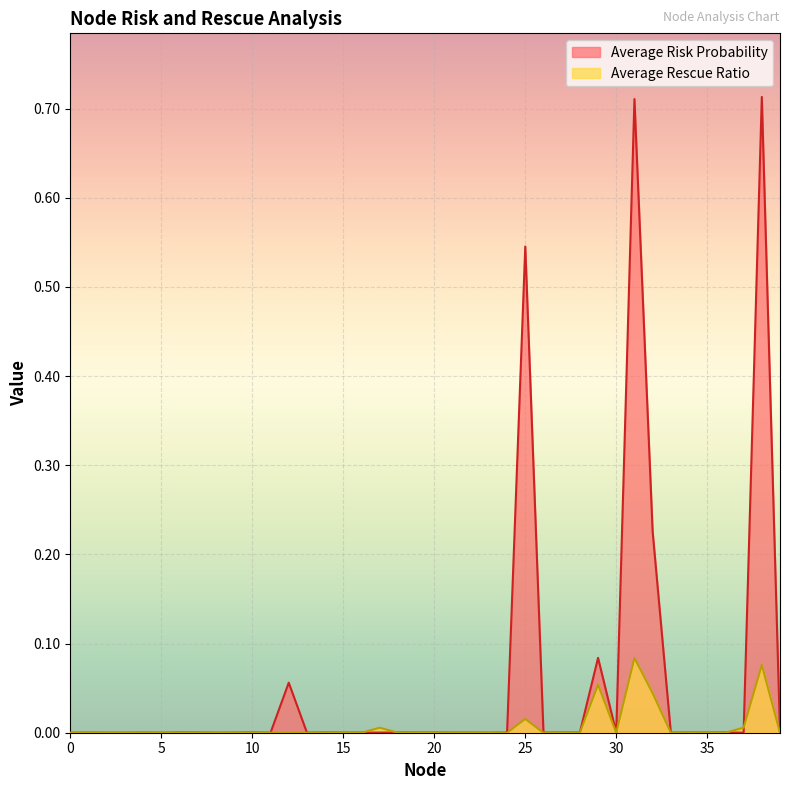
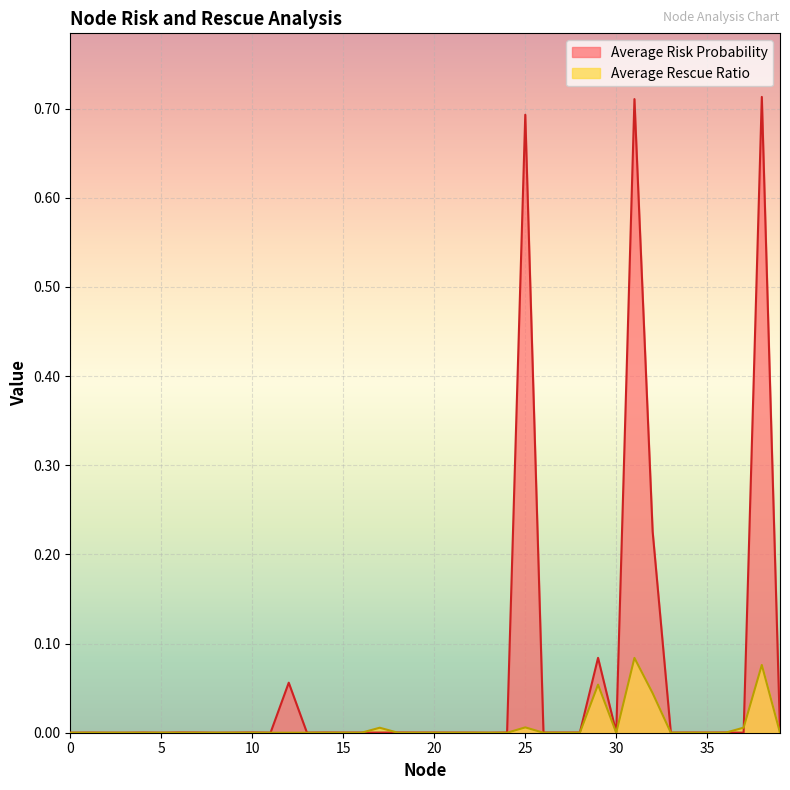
  {
    "Average Risk Probability": {
-     "25": 0.55
+     "25": 0.69
    },
    "Average Rescue Ratio": {
-     "25": 0.02
+     "25": 0.01
    }
  }
